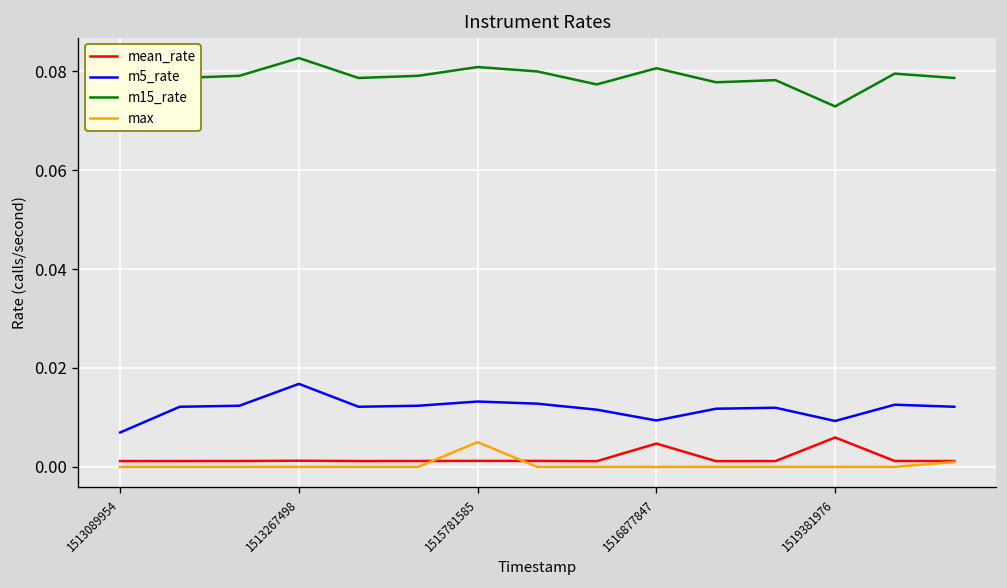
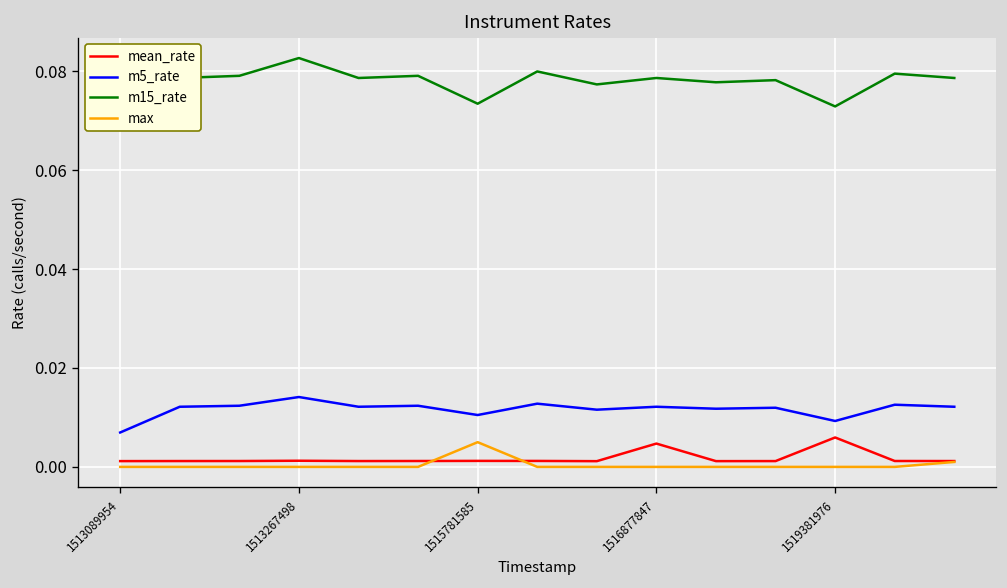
  {
    "mean_rate": {
      "1513089954": 0.001,
      "1513267498": 0.001,
      "1515781585": 0.001,
      "1516877847": 0.005,
      "1519381976": 0.006
    },
    "m5_rate": {
      "1513089954": 0.007,
-     "1513267498": 0.017,
-     "1515781585": 0.013,
-     "1516877847": 0.009,
+     "1513267498": 0.014,
+     "1515781585": 0.010,
+     "1516877847": 0.012,
      "1519381976": 0.009
    },
    "m15_rate": {
      "1513267498": 0.083,
-     "1515781585": 0.081,
-     "1516877847": 0.081,
+     "1515781585": 0.073,
+     "1516877847": 0.079,
      "1519381976": 0.073
    },
    "max": {
      "1513089954": 0.000,
      "1513267498": 0.000,
      "1515781585": 0.005,
      "1516877847": 0.000,
      "1519381976": 0.000
    }
  }
